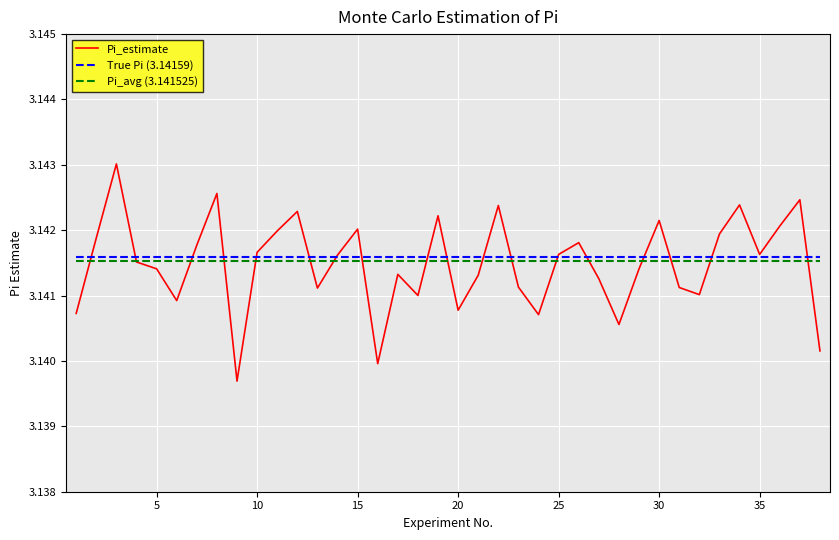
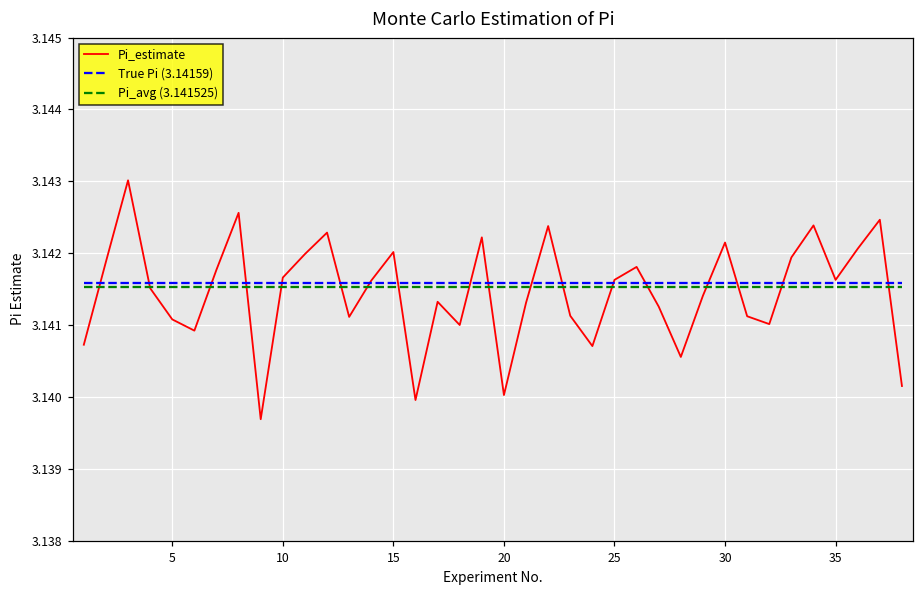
  {
    "Pi_estimate": {
-     "5": 3.1414,
+     "5": 3.1411,
      "10": 3.1417,
      "15": 3.1420,
-     "20": 3.1408,
+     "20": 3.1400,
      "30": 3.1421
    },
    "True Pi (3.14159)": {
      "5": 3.1416,
      "10": 3.1416,
      "15": 3.1416,
      "20": 3.1416,
      "30": 3.1416
    },
    "Pi_avg (3.141525)": {
      "5": 3.1415,
      "10": 3.1415,
      "15": 3.1415,
      "20": 3.1415,
      "25": 3.1415,
      "30": 3.1415,
      "35": 3.1415
    }
  }
